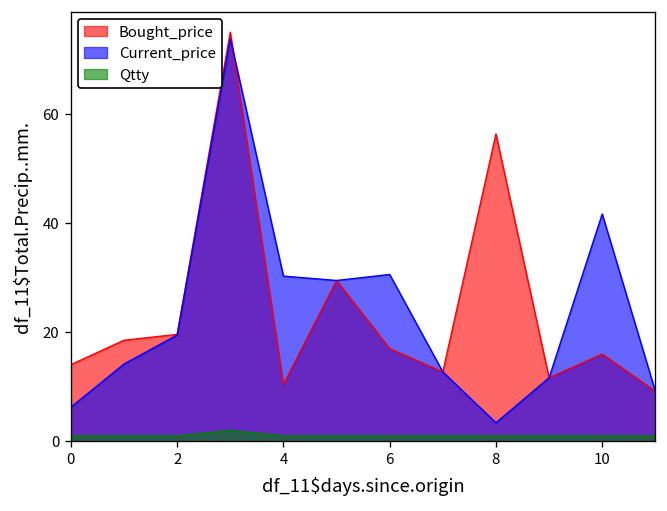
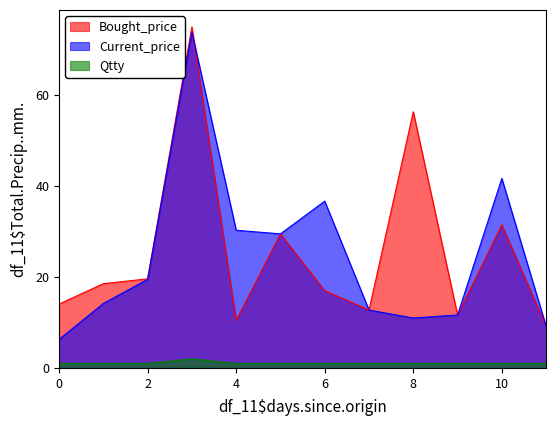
  {
    "Bought_price": {
      "0": 14,
      "4": 10,
      "6": 17,
      "8": 56,
-     "10": 16
+     "10": 32
    },
    "Current_price": {
      "0": 6,
      "4": 30,
-     "6": 31,
-     "8": 3,
+     "6": 37,
+     "8": 11,
      "10": 42
    },
    "Qtty": {
      "0": 1,
      "2": 1,
      "4": 1,
      "6": 1,
      "8": 1,
      "10": 1
    }
  }
